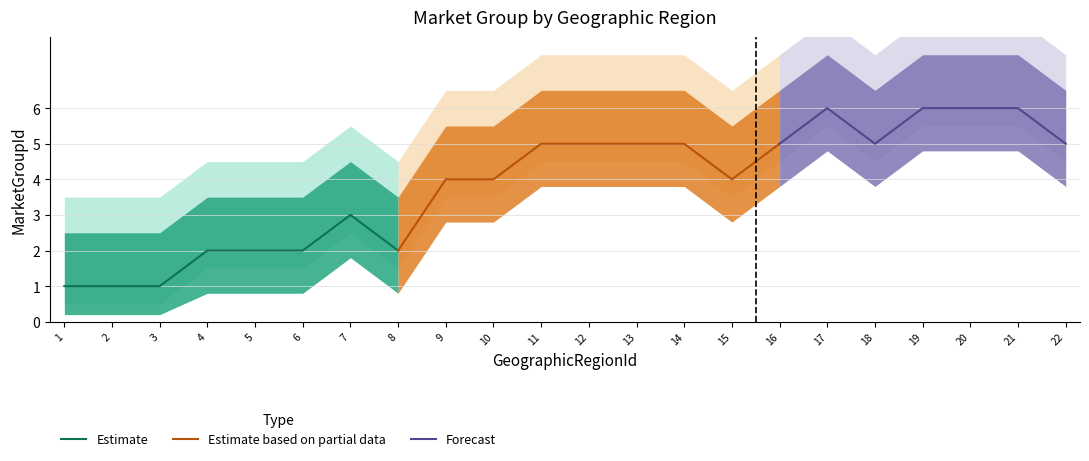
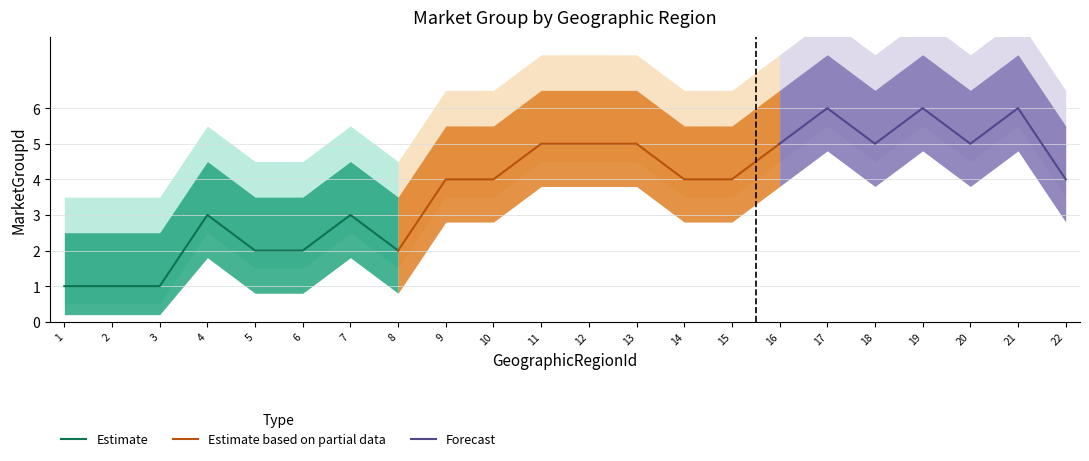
  {
    "Estimate": {
      "1": 1,
      "2": 1,
      "3": 1,
-     "4": 2,
+     "4": 3,
      "5": 2,
      "6": 2,
      "7": 3
    },
    "Estimate based on partial data": {
      "9": 4,
      "10": 4,
      "11": 5,
      "12": 5,
      "13": 5,
-     "14": 5,
+     "14": 4,
      "15": 4
    },
    "Forecast": {
      "17": 6,
      "18": 5,
      "19": 6,
-     "20": 6,
+     "20": 5,
      "21": 6,
-     "22": 5
+     "22": 4
    }
  }
